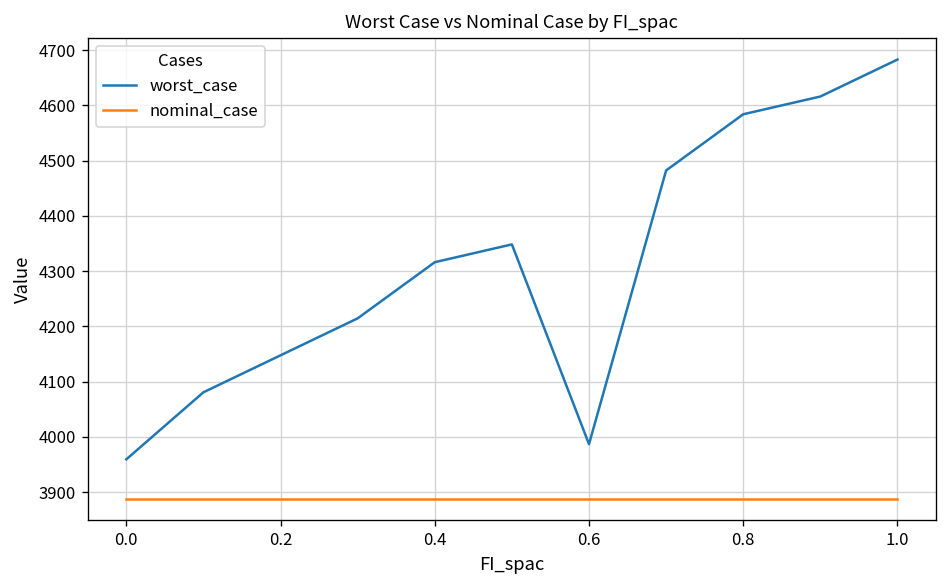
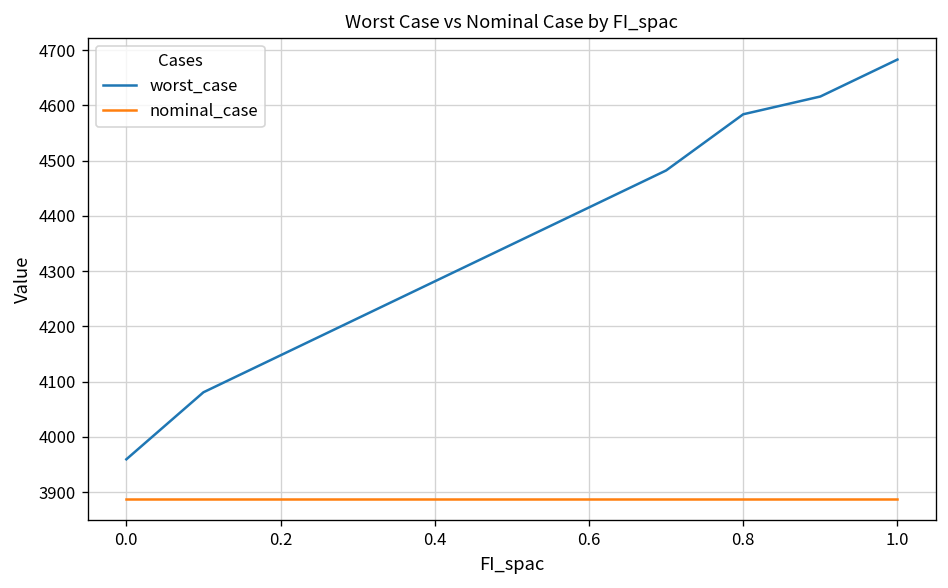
  {
    "worst_case": {
      "0.0": 3960,
      "0.2": 4150,
-     "0.4": 4320,
-     "0.6": 3990,
+     "0.4": 4280,
+     "0.6": 4420,
      "0.8": 4580,
      "1.0": 4680
    },
    "nominal_case": {
      "0.0": 3890,
      "0.2": 3890,
      "0.4": 3890,
      "0.6": 3890,
      "0.8": 3890,
      "1.0": 3890
    }
  }
